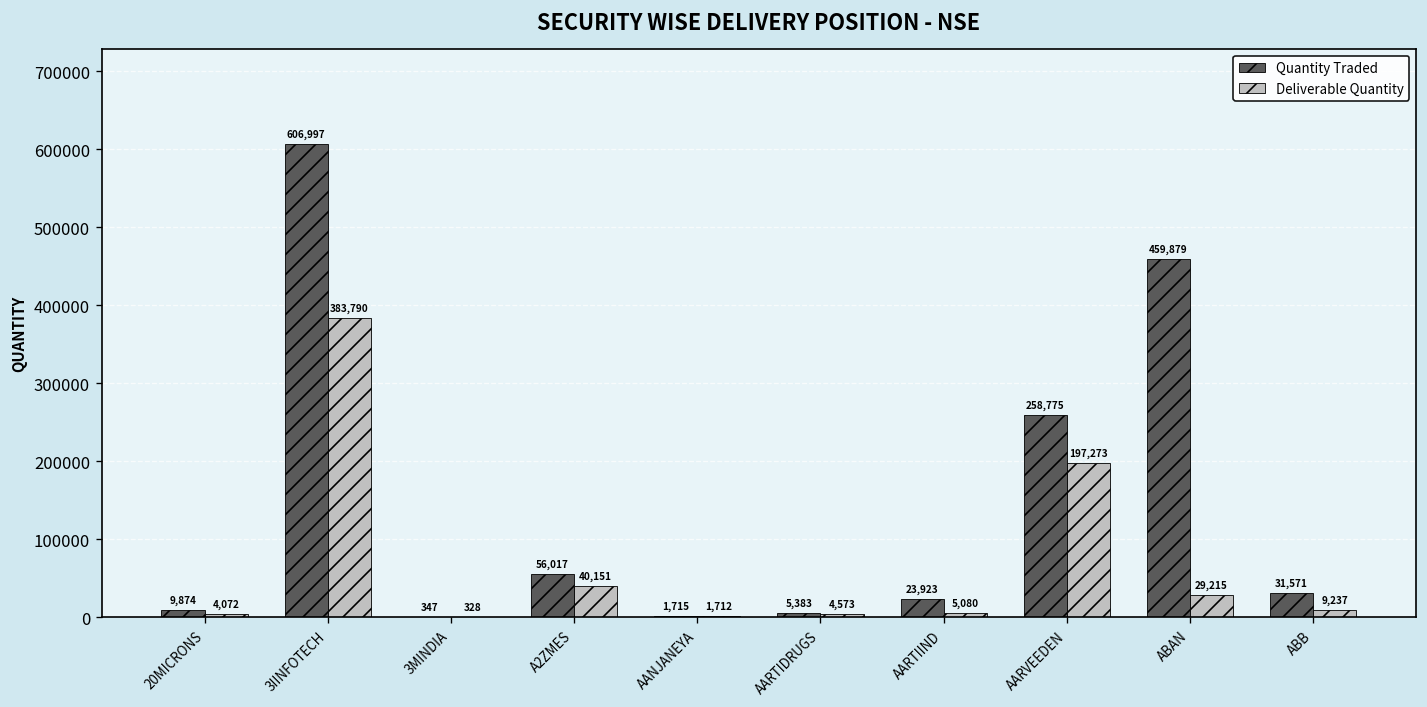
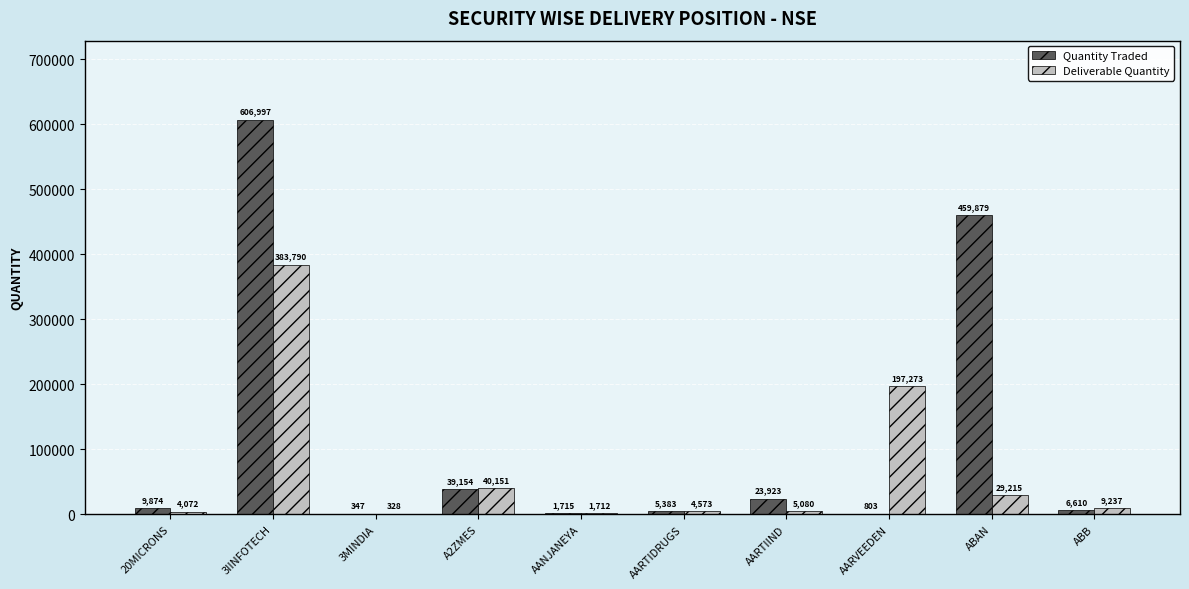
  {
    "Quantity Traded": {
      "20MICRONS": "9,874",
      "3IINFOTECH": "606,997",
      "3MINDIA": "347",
-     "A2ZMES": "56,017",
+     "A2ZMES": "39,154",
      "AANJANEYA": "1,715",
      "AARTIDRUGS": "5,383",
      "AARTIIND": "23,923",
-     "AARVEEDEN": "258,775",
+     "AARVEEDEN": "803",
      "ABAN": "459,879",
-     "ABB": "31,571"
+     "ABB": "6,610"
    },
    "Deliverable Quantity": {
      "20MICRONS": "4,072",
      "3IINFOTECH": "383,790",
      "3MINDIA": "328",
      "A2ZMES": "40,151",
      "AANJANEYA": "1,712",
      "AARTIDRUGS": "4,573",
      "AARTIIND": "5,080",
      "AARVEEDEN": "197,273",
      "ABAN": "29,215",
      "ABB": "9,237"
    }
  }
